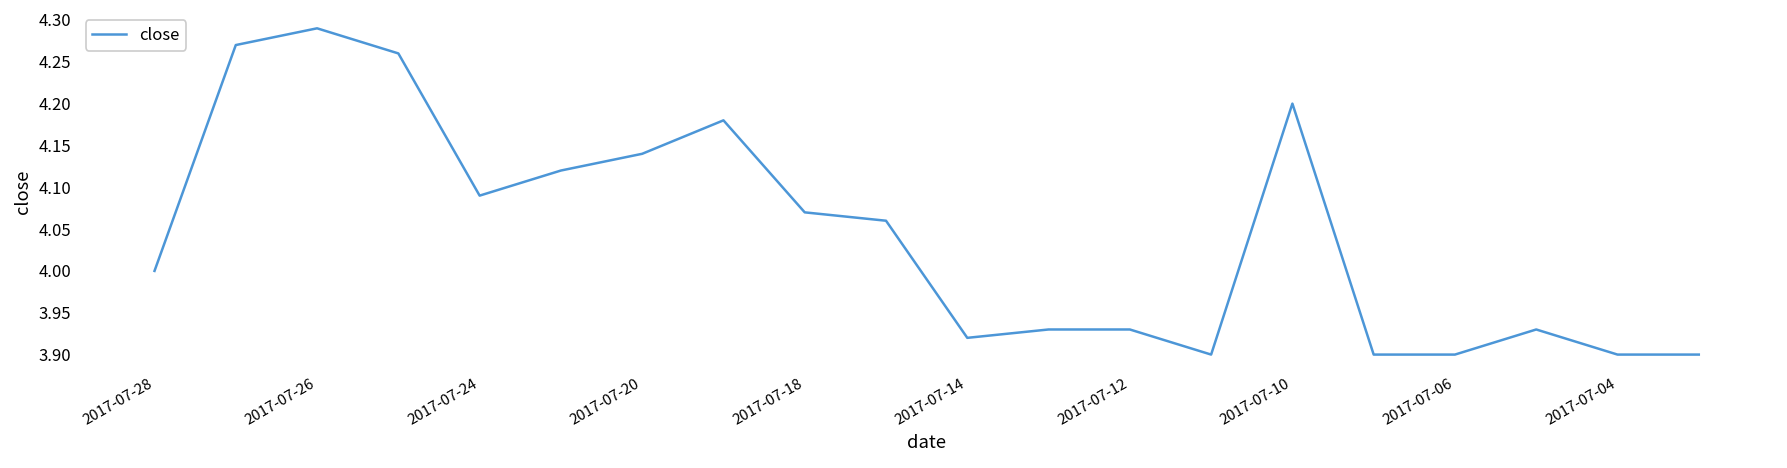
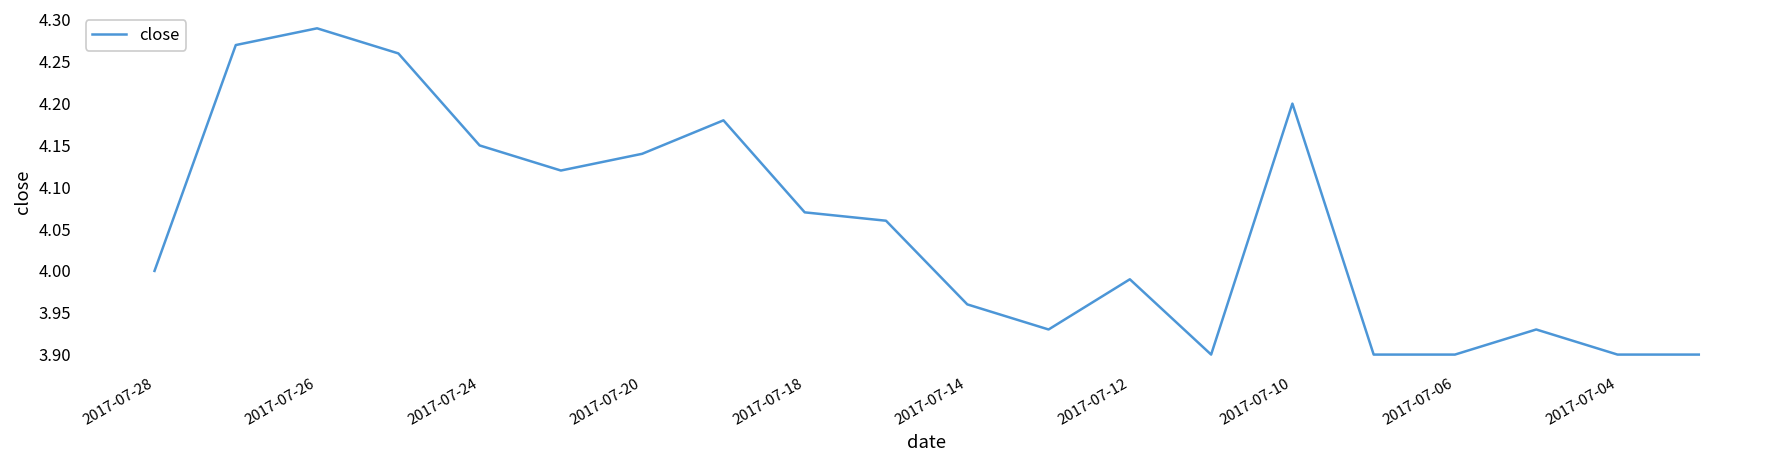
  {
    "2017-07-28": 4.00,
    "2017-07-26": 4.29,
-   "2017-07-24": 4.09,
+   "2017-07-24": 4.15,
    "2017-07-20": 4.14,
    "2017-07-18": 4.07,
-   "2017-07-14": 3.92,
-   "2017-07-12": 3.93,
+   "2017-07-14": 3.96,
+   "2017-07-12": 3.99,
    "2017-07-10": 4.20,
    "2017-07-06": 3.90,
    "2017-07-04": 3.90
  }
